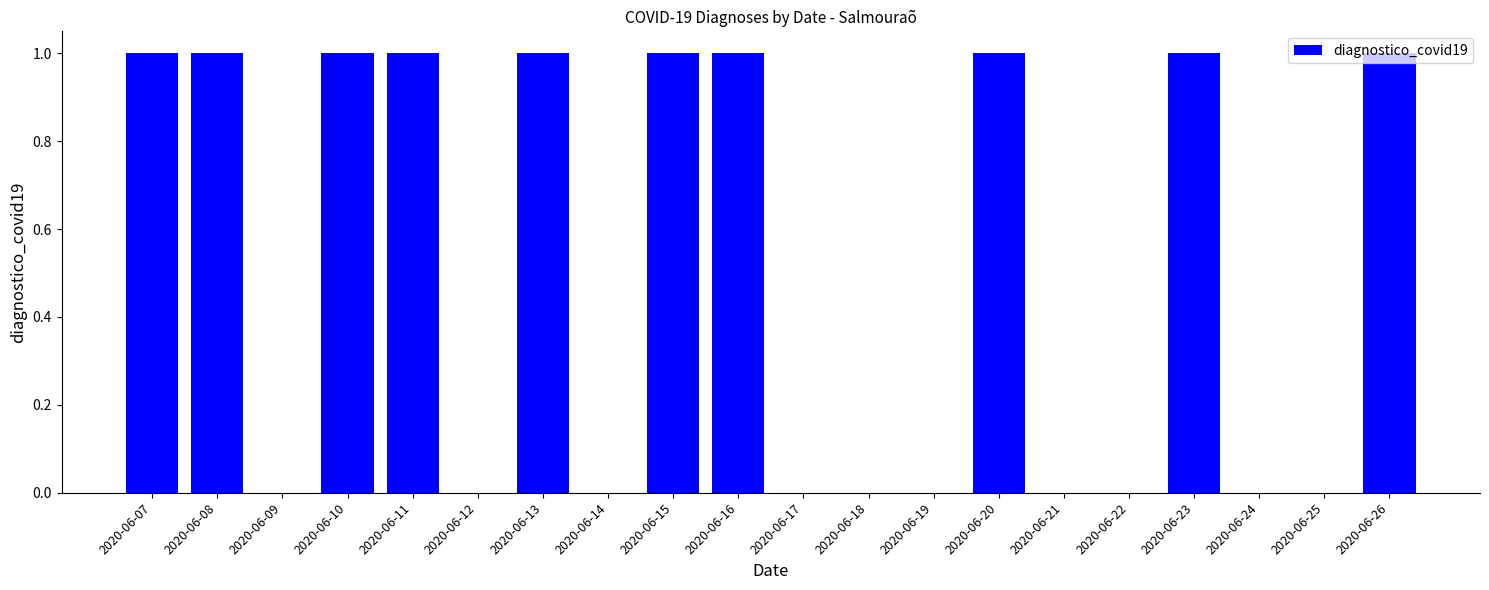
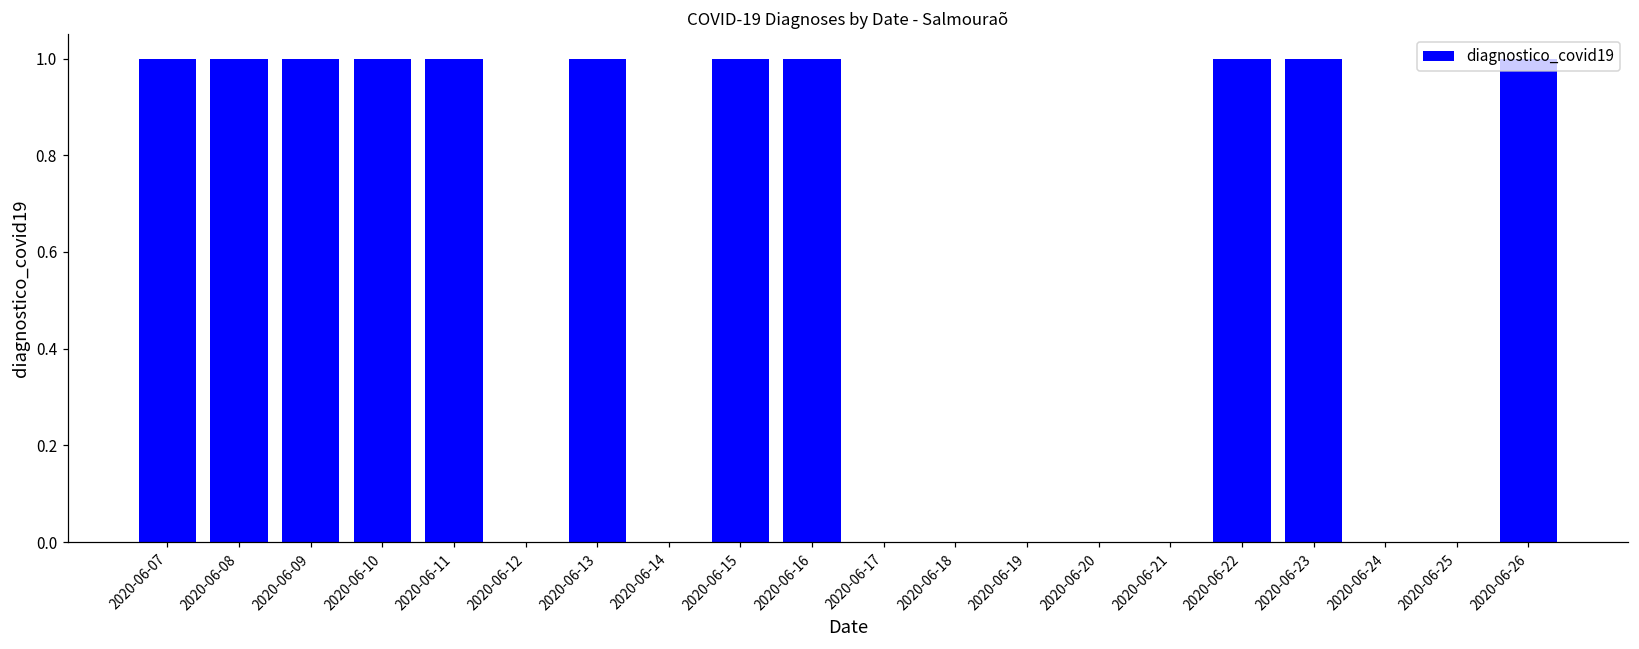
  {
    "2020-06-07": 1,
    "2020-06-08": 1,
-   "2020-06-09": 0,
+   "2020-06-09": 1,
    "2020-06-10": 1,
    "2020-06-11": 1,
    "2020-06-12": 0,
    "2020-06-13": 1,
    "2020-06-14": 0,
    "2020-06-15": 1,
    "2020-06-16": 1,
    "2020-06-17": 0,
    "2020-06-18": 0,
    "2020-06-19": 0,
-   "2020-06-20": 1,
+   "2020-06-20": 0,
    "2020-06-21": 0,
-   "2020-06-22": 0,
+   "2020-06-22": 1,
    "2020-06-23": 1,
    "2020-06-24": 0,
    "2020-06-25": 0
  }
